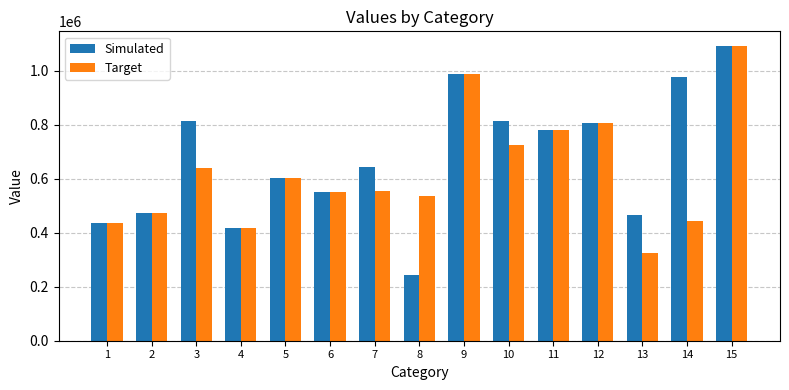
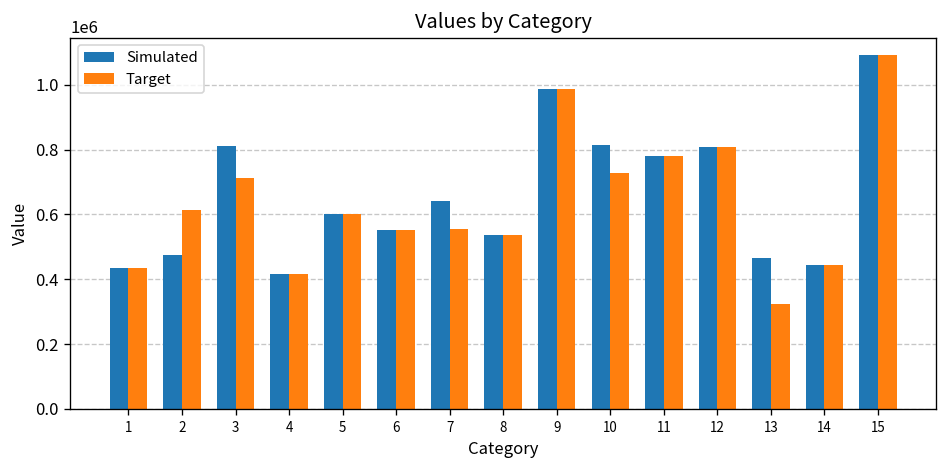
  {
    "Simulated": {
      "1": 440000,
      "2": 470000,
      "3": 810000,
      "4": 420000,
      "5": 600000,
      "6": 550000,
      "7": 640000,
-     "8": 240000,
+     "8": 530000,
      "9": 990000,
      "10": 810000,
      "11": 780000,
      "12": 810000,
      "13": 470000,
-     "14": 980000,
+     "14": 440000,
      "15": 1090000
    },
    "Target": {
      "1": 440000,
-     "2": 470000,
-     "3": 640000,
+     "2": 610000,
+     "3": 710000,
      "4": 420000,
      "5": 600000,
      "6": 550000,
      "7": 560000,
      "8": 530000,
      "9": 990000,
      "10": 730000,
      "11": 780000,
      "12": 810000,
      "13": 320000,
      "14": 440000,
      "15": 1090000
    }
  }
